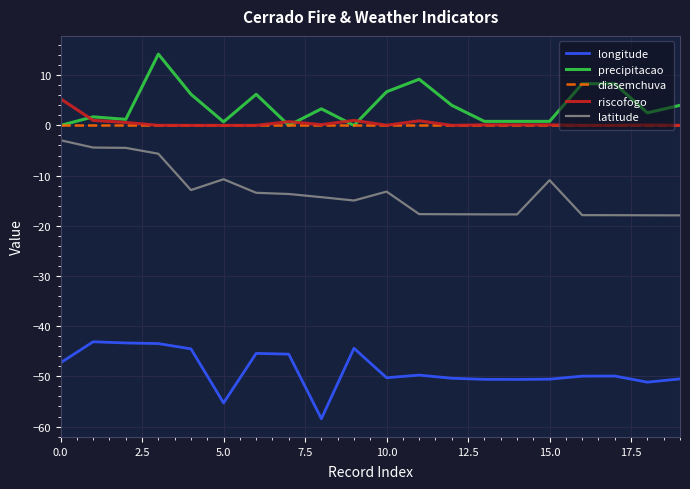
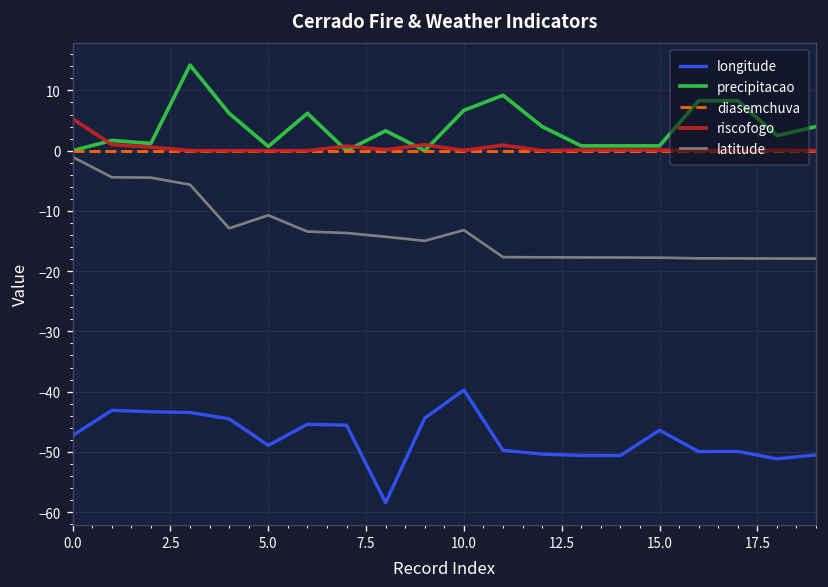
  {
    "longitude": {
      "0.0": -47,
-     "5.0": -55,
-     "10.0": -50,
-     "15.0": -51
+     "5.0": -49,
+     "10.0": -40,
+     "15.0": -46
    },
    "precipitacao": {
      "5.0": 1,
      "10.0": 7,
      "15.0": 1
    },
    "riscofogo": {
      "0.0": 5
    },
    "latitude": {
-     "0.0": -3,
+     "0.0": -1,
      "5.0": -11,
      "10.0": -13,
-     "15.0": -11
+     "15.0": -18
    }
  }
